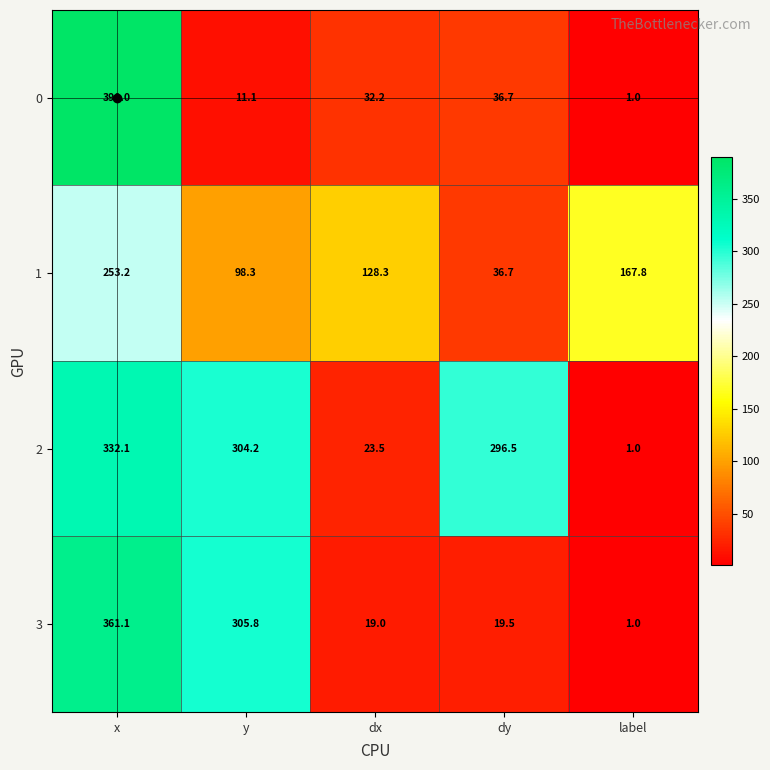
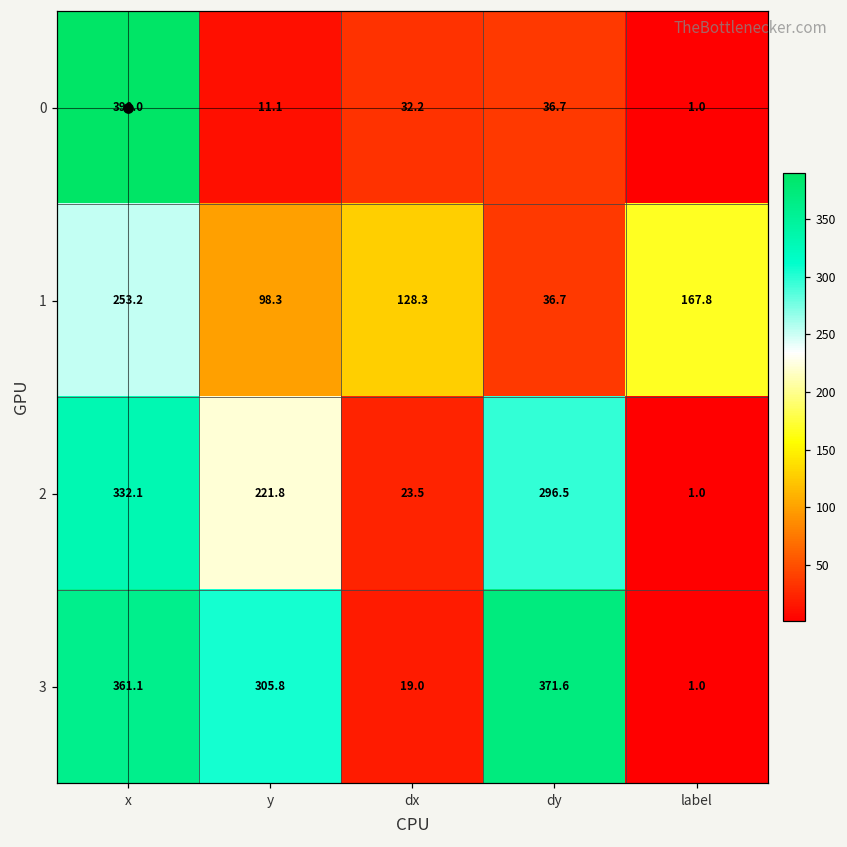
  {
    "0": {
      "y": 11.1,
      "dx": 32.2,
      "dy": 36.7,
      "label": 1.0
    },
    "1": {
      "x": 253.2,
      "y": 98.3,
      "dx": 128.3,
      "dy": 36.7,
      "label": 167.8
    },
    "2": {
      "x": 332.1,
-     "y": 304.2,
+     "y": 221.8,
      "dx": 23.5,
      "dy": 296.5,
      "label": 1.0
    },
    "3": {
      "x": 361.1,
      "y": 305.8,
      "dx": 19.0,
-     "dy": 19.5,
+     "dy": 371.6,
      "label": 1.0
    }
  }
